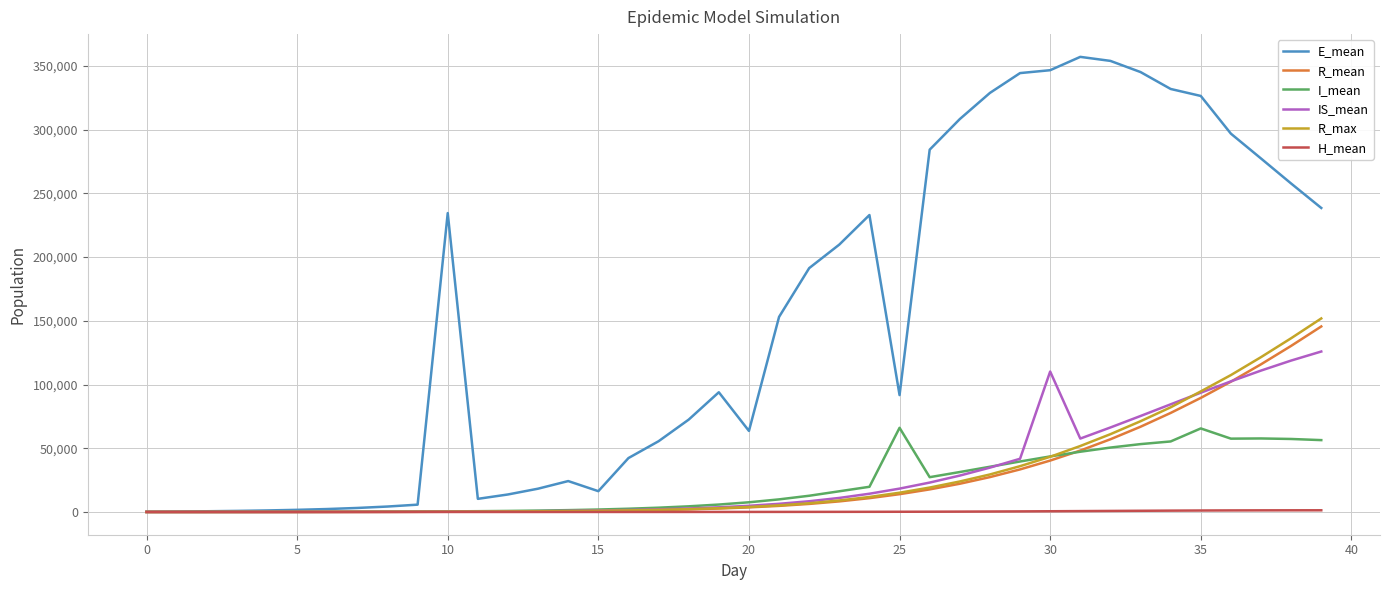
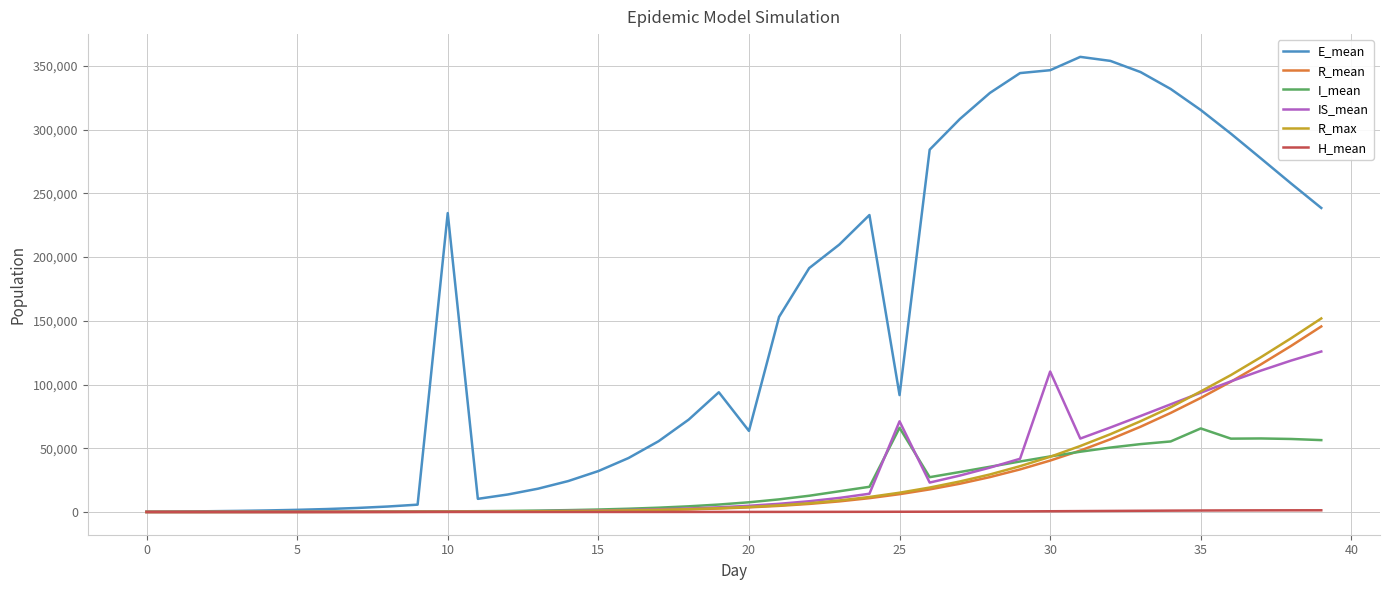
  {
    "E_mean": {
      "10": "234,000",
-     "15": "16,000",
+     "15": "32,000",
      "20": "64,000",
      "25": "92,000",
      "30": "347,000",
-     "35": "326,000"
+     "35": "315,000"
    },
    "I_mean": {
      "20": "8,000",
      "25": "66,000",
      "35": "66,000"
    },
    "IS_mean": {
-     "25": "18,000",
+     "25": "71,000",
      "30": "110,000"
    }
  }
